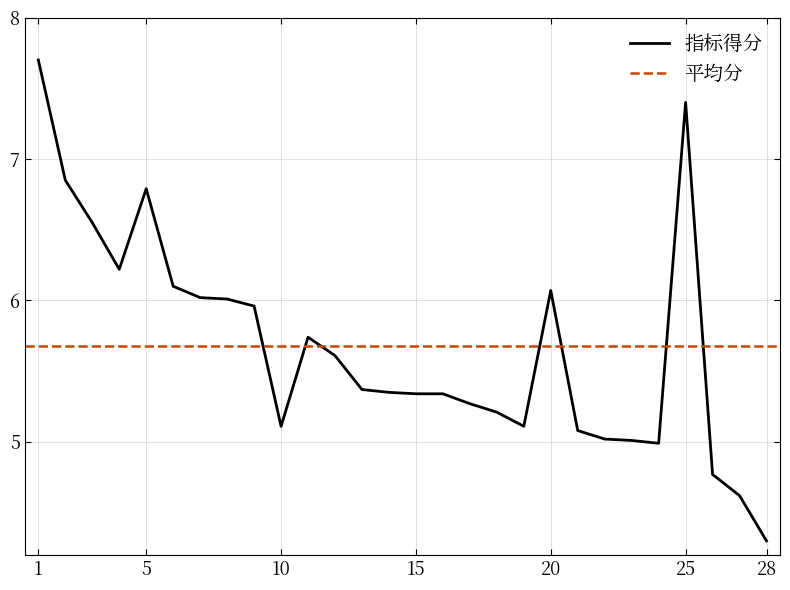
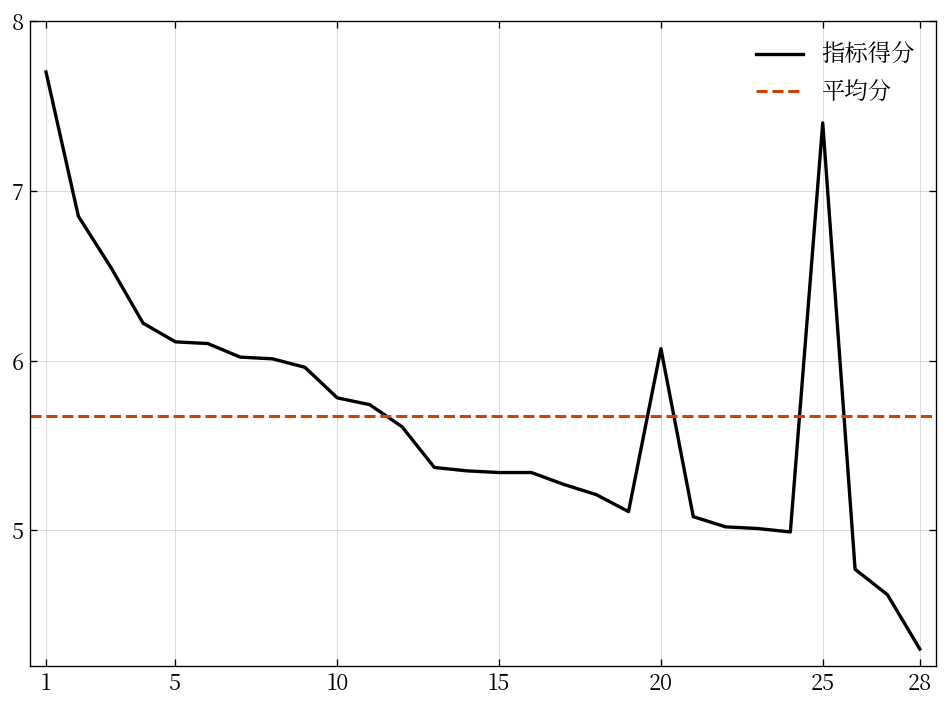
  {
    "1": 7.70,
-   "5": 6.79,
-   "10": 5.11,
+   "5": 6.11,
+   "10": 5.78,
    "15": 5.34,
    "20": 6.07,
    "25": 7.40,
    "28": 4.30
  }
